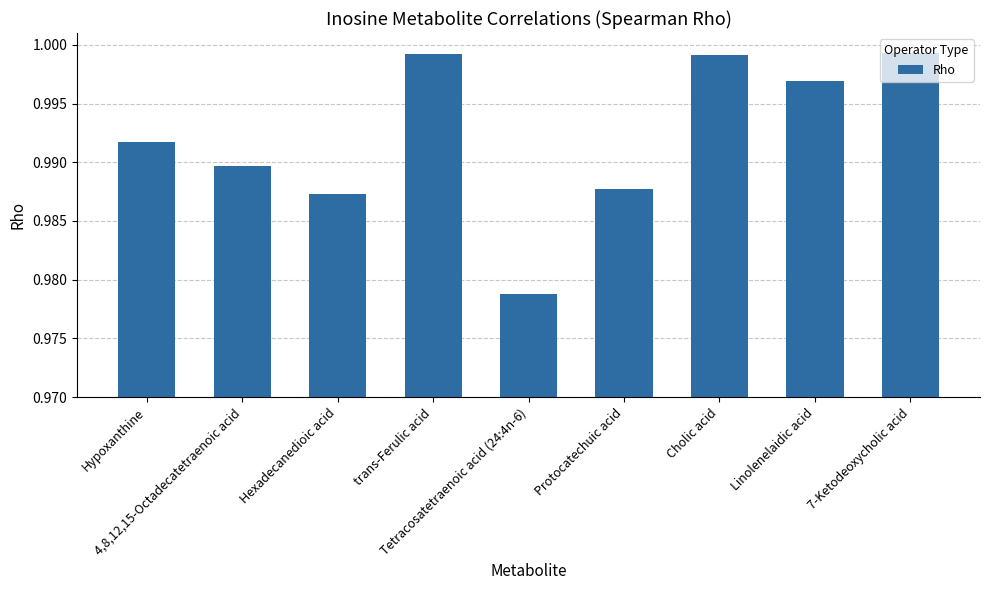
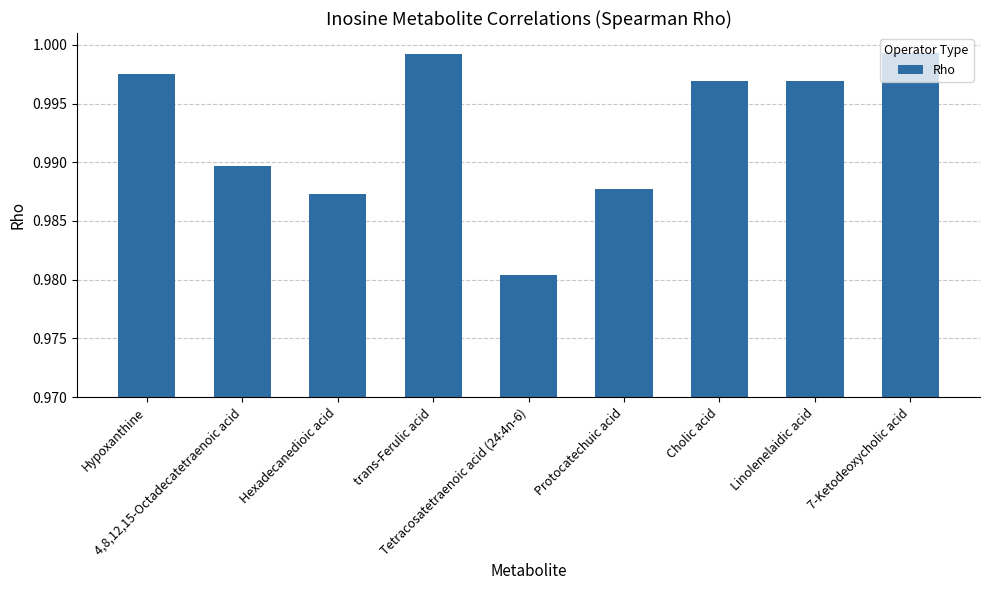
  {
-   "Hypoxanthine": 0.9917,
+   "Hypoxanthine": 0.9975,
    "4,8,12,15-Octadecatetraenoic acid": 0.9896,
    "Hexadecanedioic acid": 0.9873,
    "trans-Ferulic acid": 0.9992,
-   "Tetracosatetraenoic acid (24:4n-6)": 0.9788,
+   "Tetracosatetraenoic acid (24:4n-6)": 0.9804,
    "Protocatechuic acid": 0.9877,
-   "Cholic acid": 0.9991,
+   "Cholic acid": 0.9969,
    "Linolenelaidic acid": 0.9969
  }
